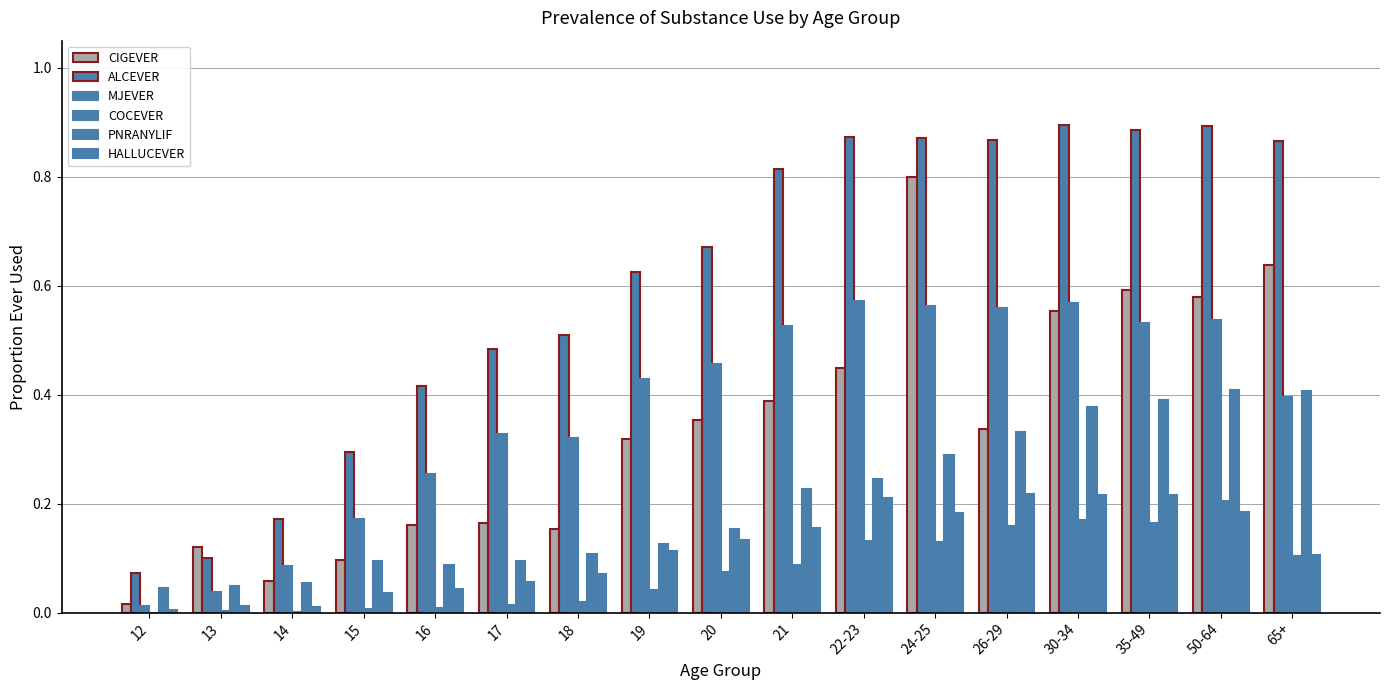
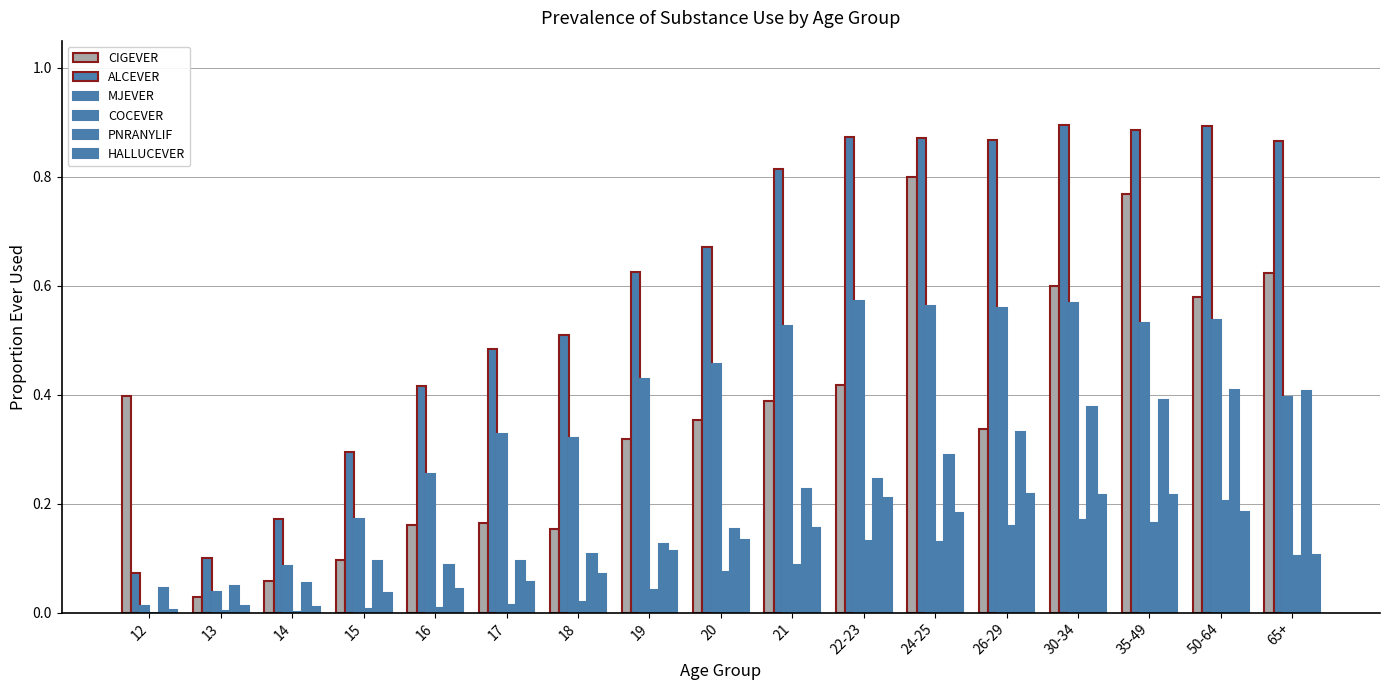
  {
    "CIGEVER": {
-     "12": 0.02,
-     "13": 0.12,
+     "12": 0.40,
+     "13": 0.03,
      "14": 0.06,
      "15": 0.10,
      "16": 0.16,
      "17": 0.17,
      "18": 0.15,
      "19": 0.32,
      "20": 0.35,
      "21": 0.39,
-     "22-23": 0.45,
+     "22-23": 0.42,
      "24-25": 0.80,
      "26-29": 0.34,
-     "30-34": 0.55,
-     "35-49": 0.59,
+     "30-34": 0.60,
+     "35-49": 0.77,
      "50-64": 0.58,
-     "65+": 0.64
+     "65+": 0.62
    }
  }
